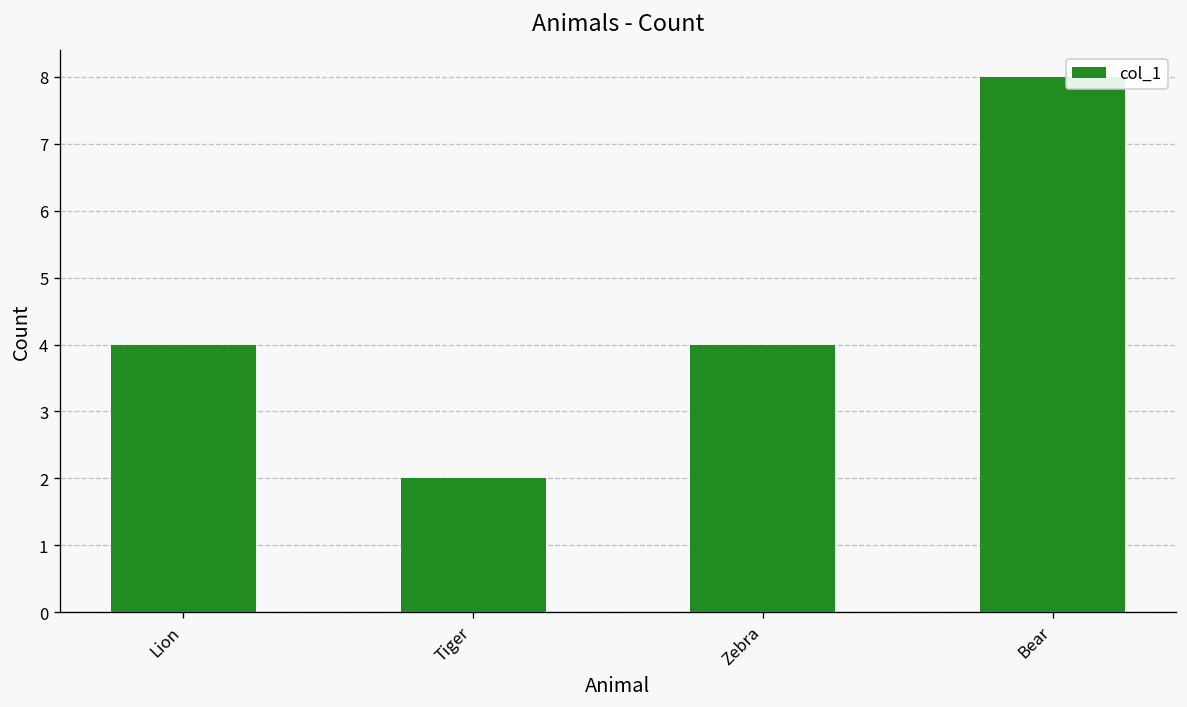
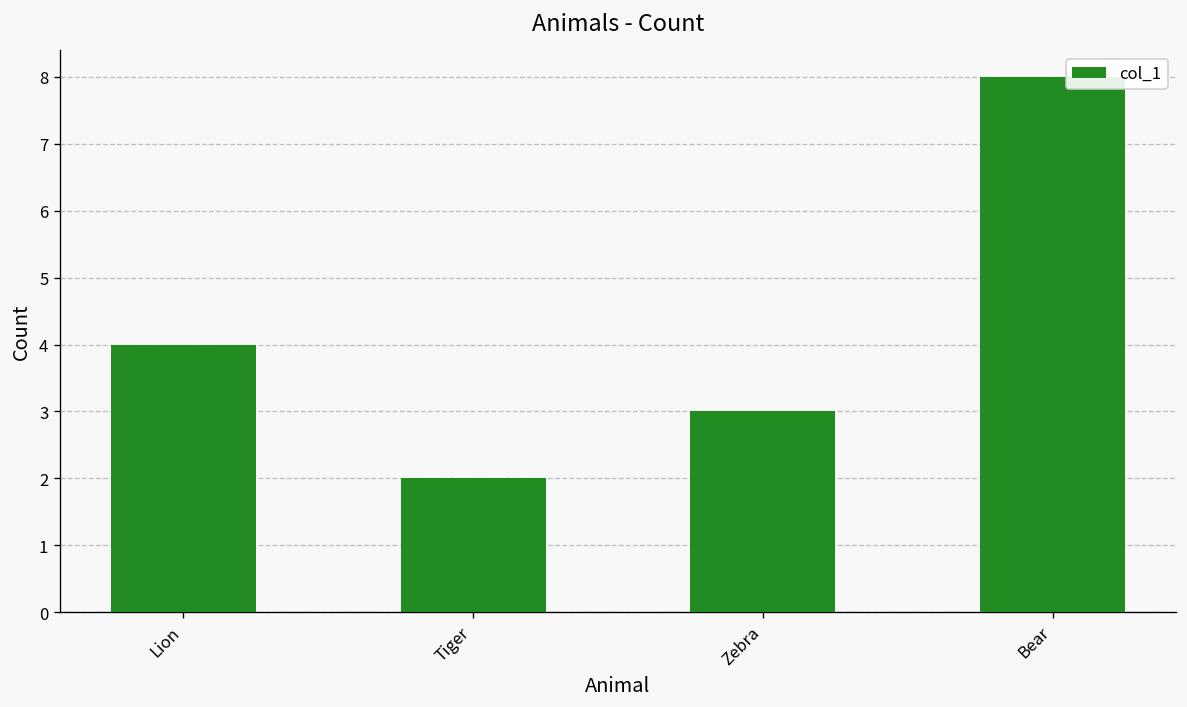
  {
    "Lion": 4,
    "Tiger": 2,
-   "Zebra": 4,
+   "Zebra": 3,
    "Bear": 8
  }
